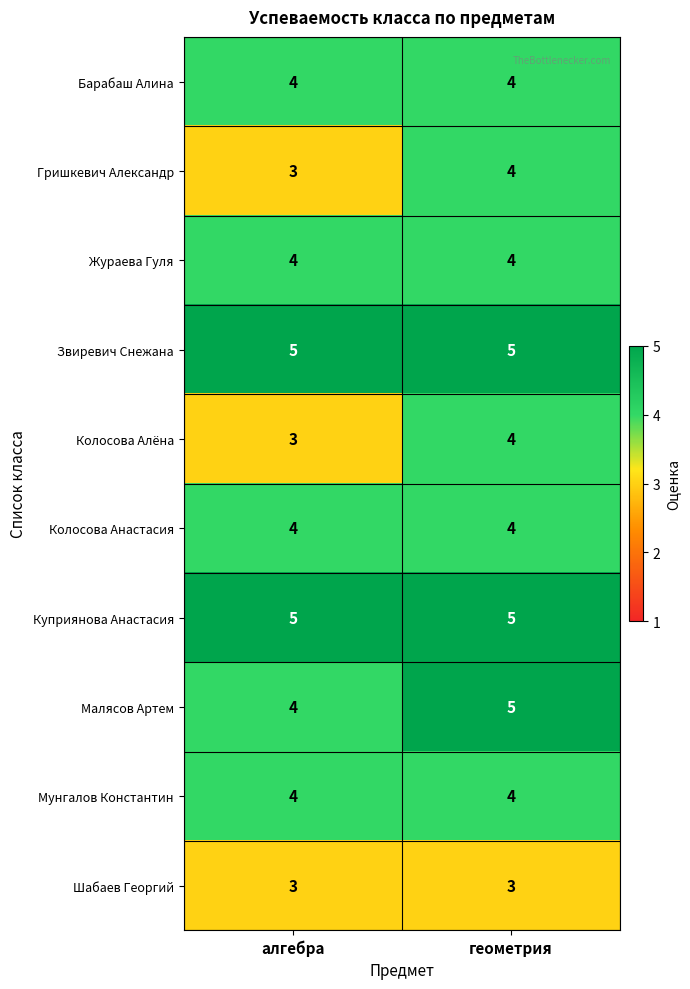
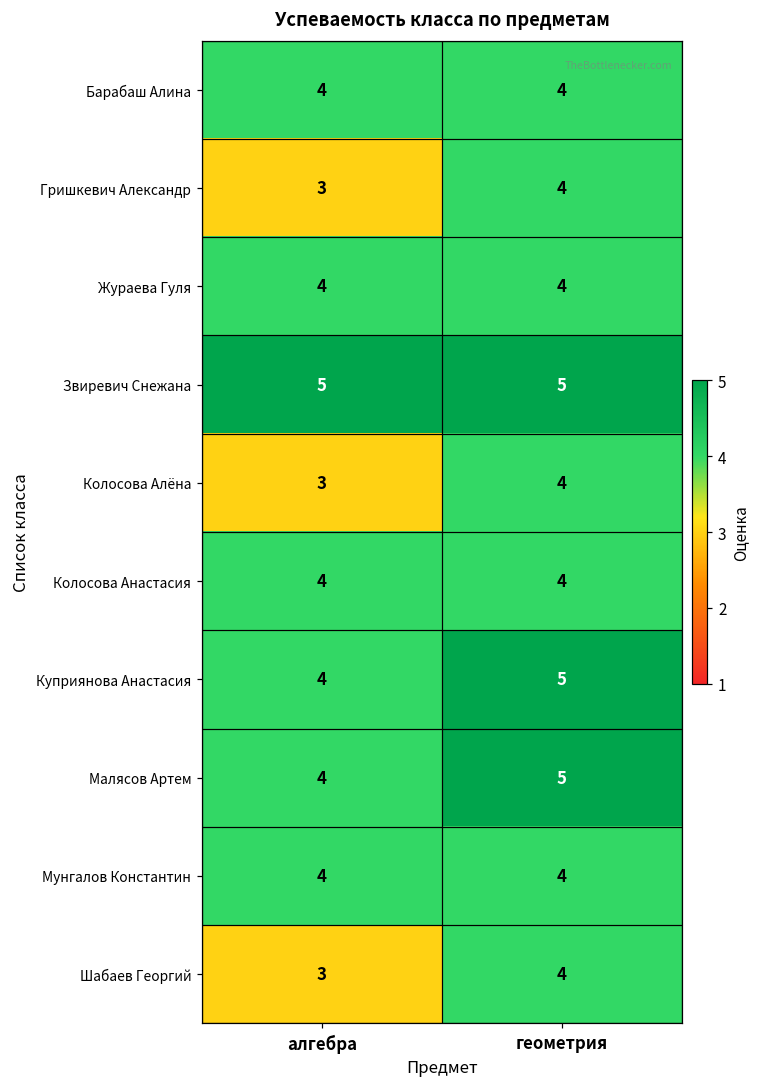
  {
    "Барабаш Алина": {
      "алгебра": 4
    },
    "Гришкевич Александр": {
      "алгебра": 3,
      "геометрия": 4
    },
    "Жураева Гуля": {
      "алгебра": 4,
      "геометрия": 4
    },
    "Звиревич Снежана": {
      "алгебра": 5,
      "геометрия": 5
    },
    "Колосова Алёна": {
      "алгебра": 3,
      "геометрия": 4
    },
    "Колосова Анастасия": {
      "алгебра": 4,
      "геометрия": 4
    },
    "Куприянова Анастасия": {
-     "алгебра": 5,
+     "алгебра": 4,
      "геометрия": 5
    },
    "Малясов Артем": {
      "алгебра": 4,
      "геометрия": 5
    },
    "Мунгалов Константин": {
      "алгебра": 4,
      "геометрия": 4
    },
    "Шабаев Георгий": {
      "алгебра": 3,
-     "геометрия": 3
+     "геометрия": 4
    }
  }
